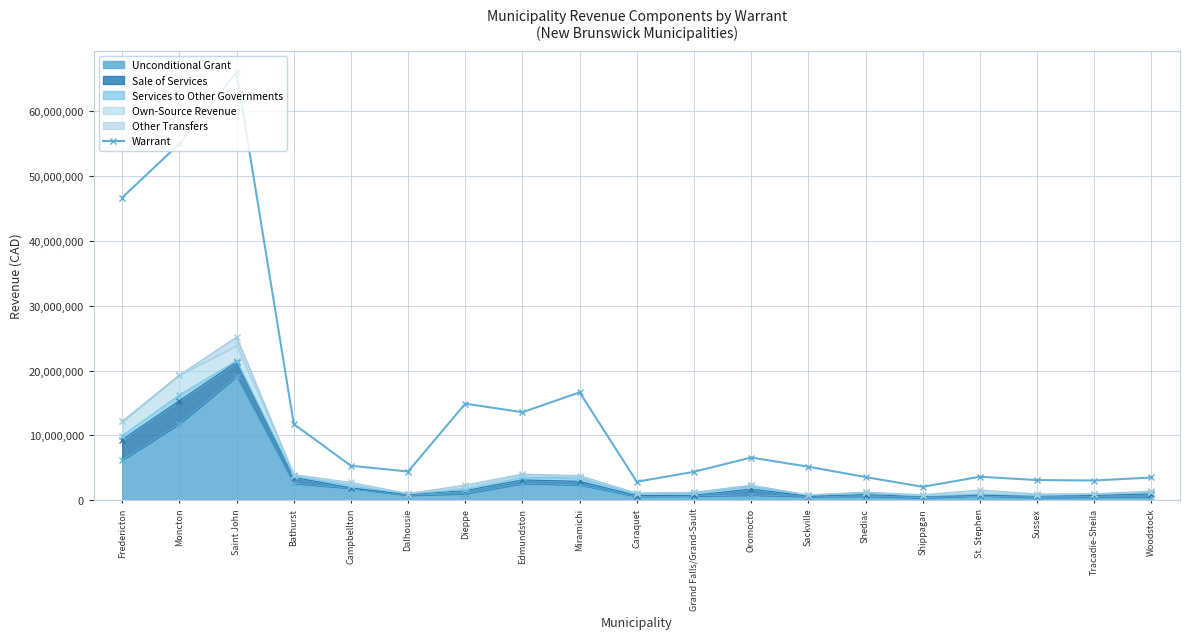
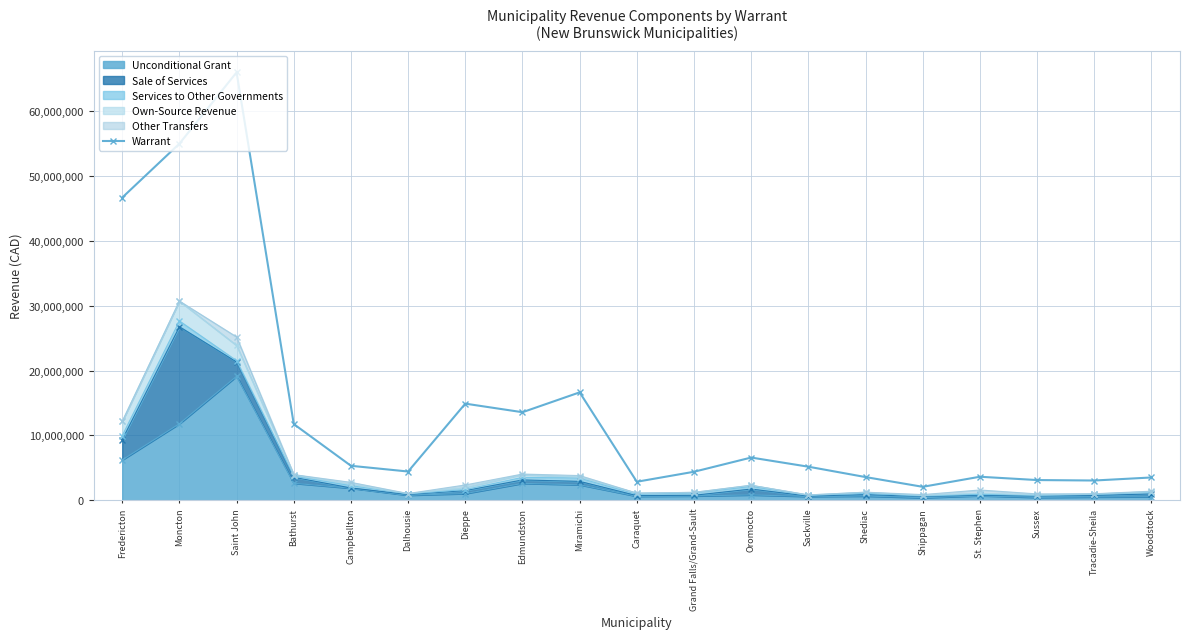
  {
    "Sale of Services": {
      "Fredericton": "3,000,000",
-     "Moncton": "4,000,000",
+     "Moncton": "15,000,000",
      "Miramichi": "1,000,000",
      "Oromocto": "1,000,000"
    }
  }
